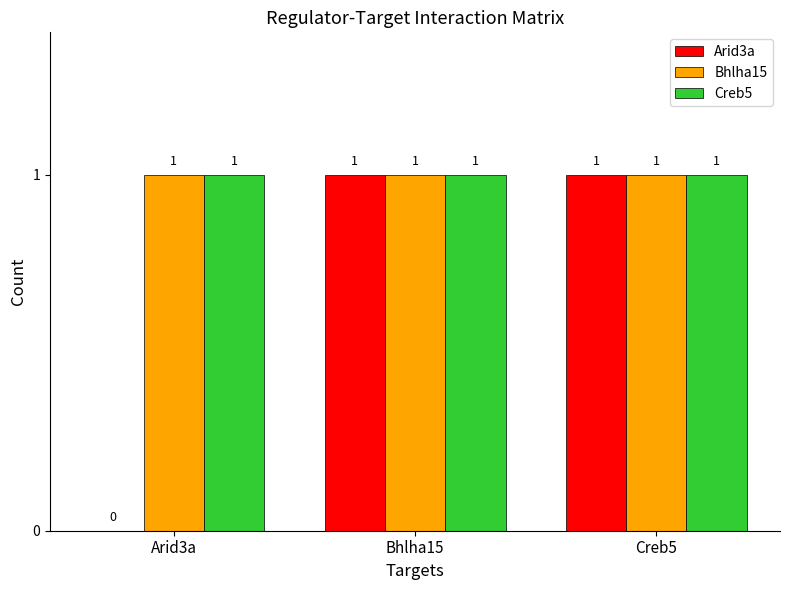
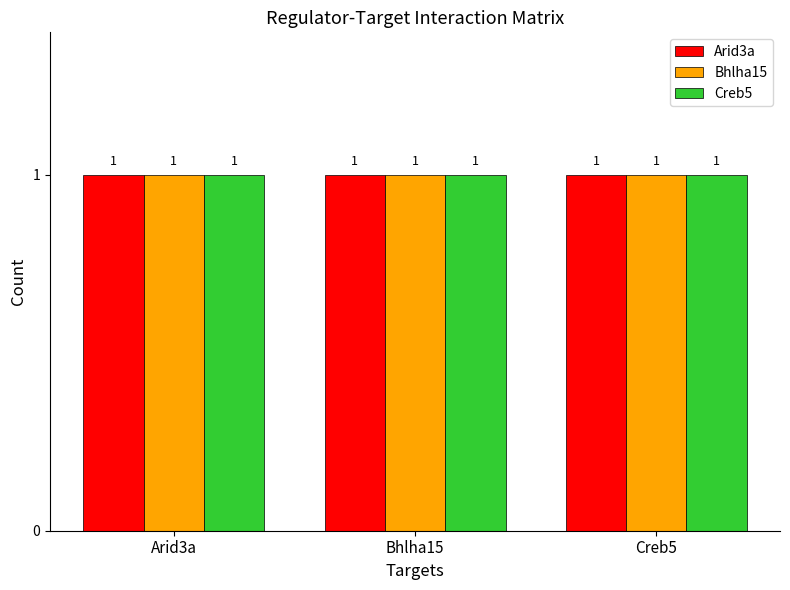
  {
    "Arid3a": {
-     "Arid3a": 0,
+     "Arid3a": 1,
      "Bhlha15": 1,
      "Creb5": 1
    },
    "Bhlha15": {
      "Arid3a": 1,
      "Bhlha15": 1,
      "Creb5": 1
    },
    "Creb5": {
      "Arid3a": 1,
      "Bhlha15": 1,
      "Creb5": 1
    }
  }
